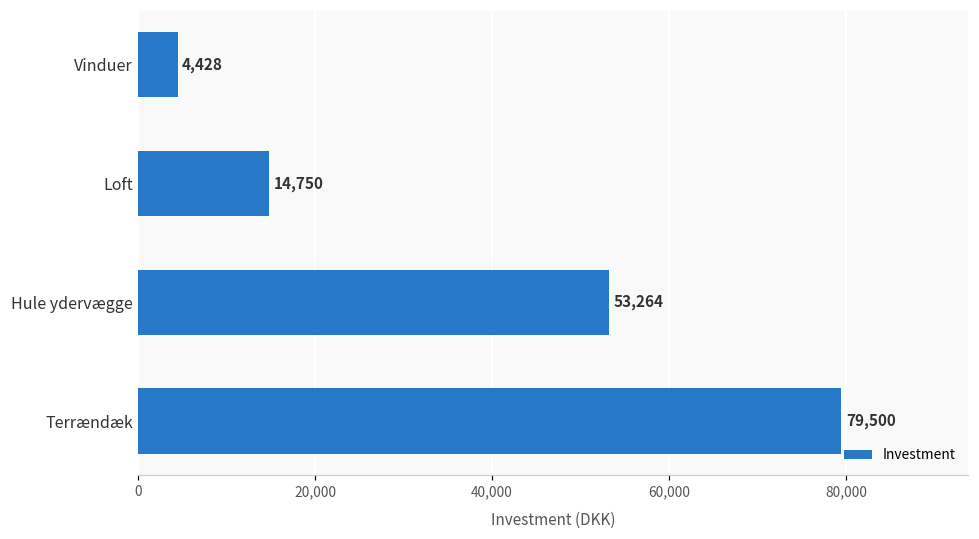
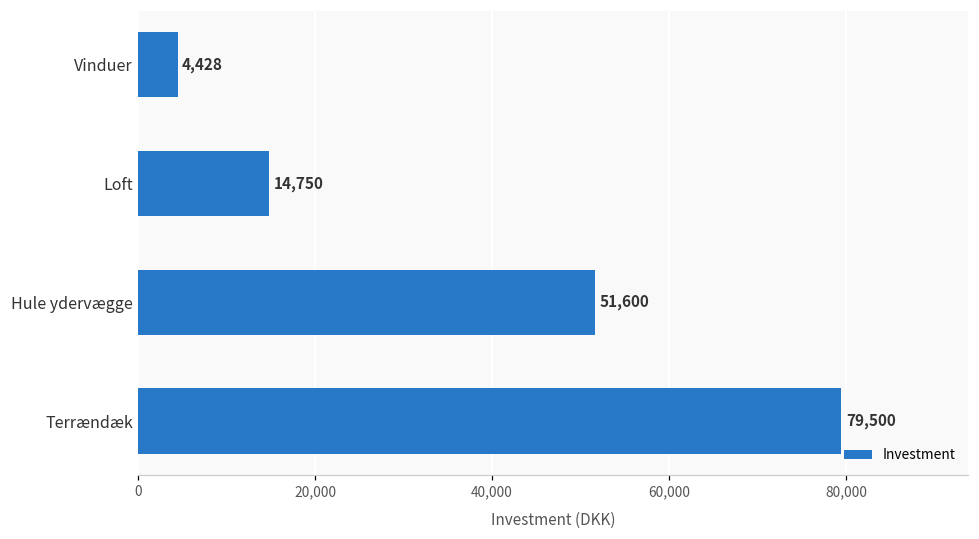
  {
    "Vinduer": "4,428",
    "Loft": "14,750",
-   "Hule ydervægge": "53,264",
+   "Hule ydervægge": "51,600",
    "Terrændæk": "79,500"
  }
